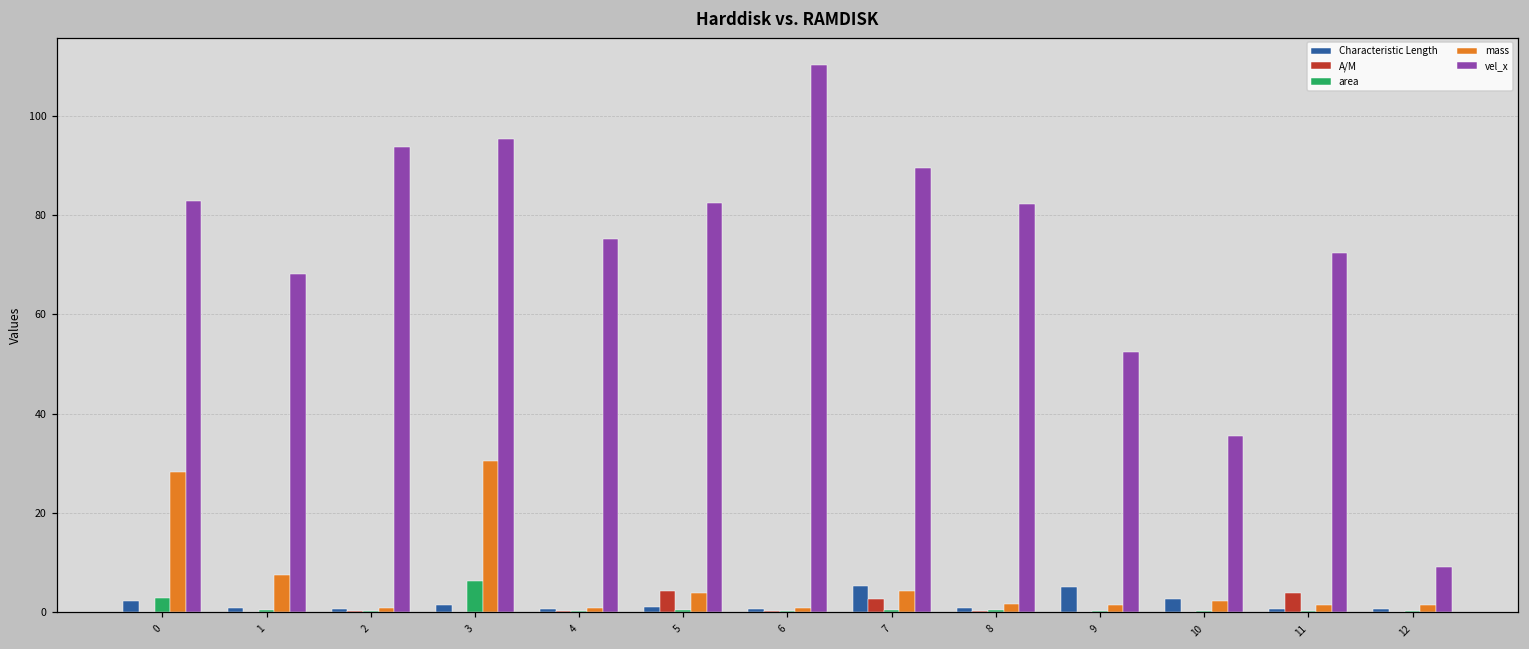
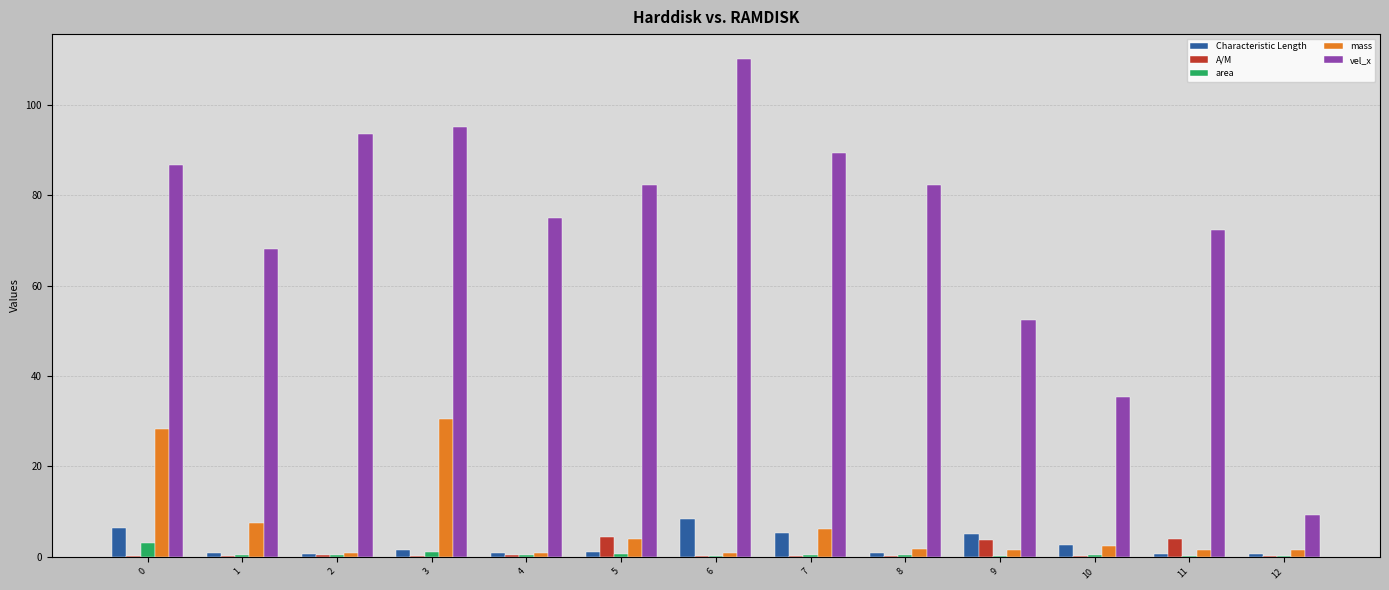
  {
    "Characteristic Length": {
-     "0": 2,
+     "0": 6,
      "1": 1,
      "2": 1,
      "3": 1,
      "4": 1,
      "5": 1,
-     "6": 1,
+     "6": 8,
      "7": 5,
      "8": 1,
      "9": 5,
      "10": 3,
      "11": 1,
      "12": 1
    },
    "A/M": {
      "5": 4,
-     "7": 3,
-     "9": 0,
+     "7": 0,
+     "9": 4,
      "11": 4
    },
    "area": {
      "0": 3,
-     "3": 6,
+     "3": 1,
      "5": 1
    },
    "mass": {
      "0": 28,
      "1": 8,
      "2": 1,
      "3": 31,
      "4": 1,
      "5": 4,
      "6": 1,
-     "7": 4,
+     "7": 6,
      "8": 2,
      "9": 2,
      "10": 2,
      "11": 2,
      "12": 1
    },
    "vel_x": {
-     "0": 83,
+     "0": 87,
      "1": 68,
      "2": 94,
      "3": 95,
      "4": 75,
      "5": 82,
      "6": 110,
      "7": 89,
      "8": 82,
      "9": 52,
      "10": 35,
      "11": 72,
      "12": 9
    }
  }
